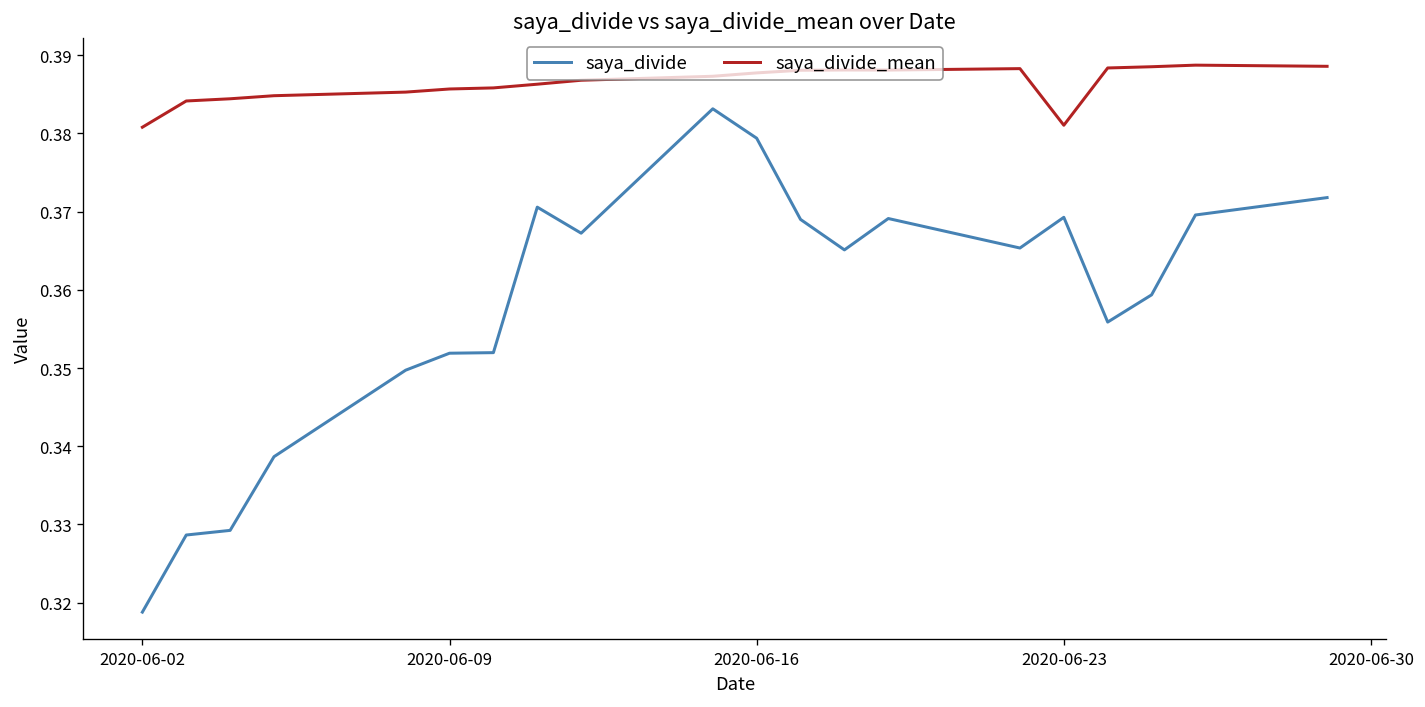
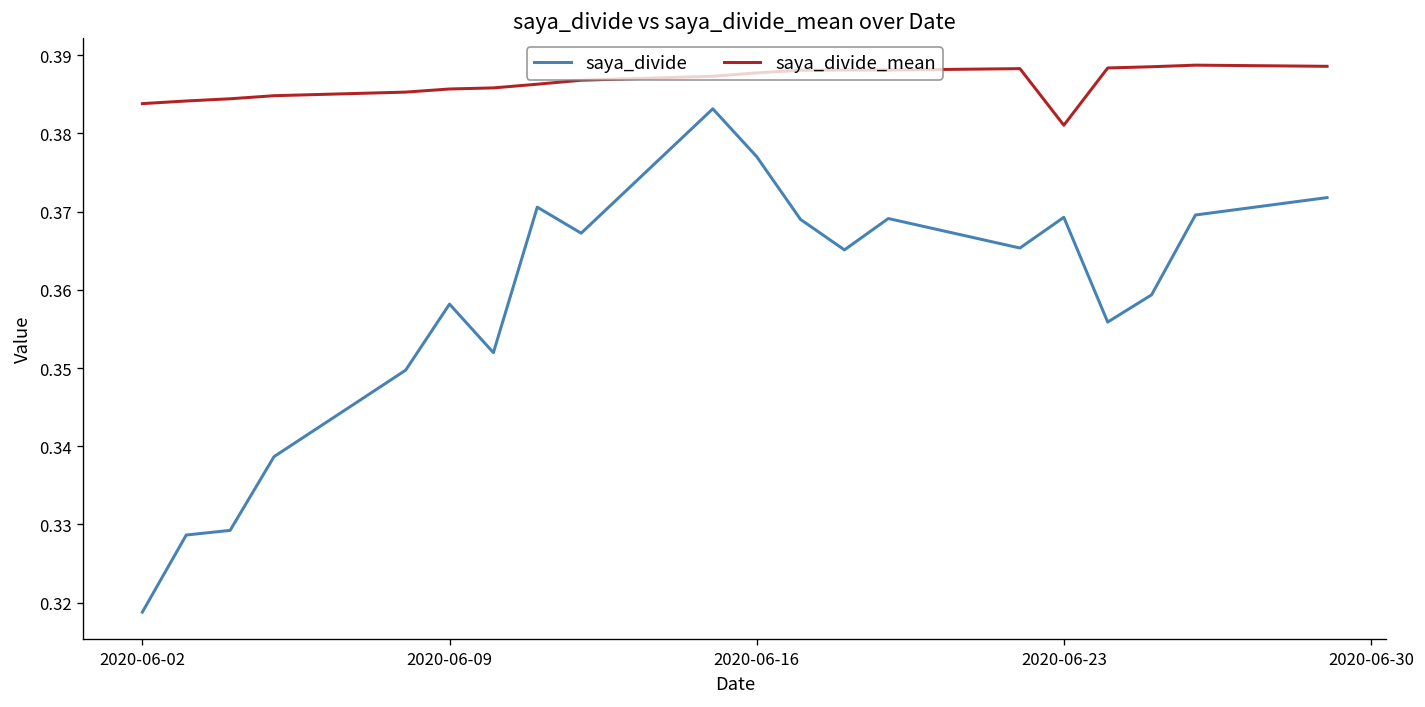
  {
    "saya_divide": {
      "2020-06-02": 0.319,
-     "2020-06-09": 0.352,
-     "2020-06-16": 0.379,
+     "2020-06-09": 0.358,
+     "2020-06-16": 0.377,
      "2020-06-23": 0.369
    },
    "saya_divide_mean": {
-     "2020-06-02": 0.381,
+     "2020-06-02": 0.384,
      "2020-06-09": 0.386,
      "2020-06-23": 0.381
    }
  }
